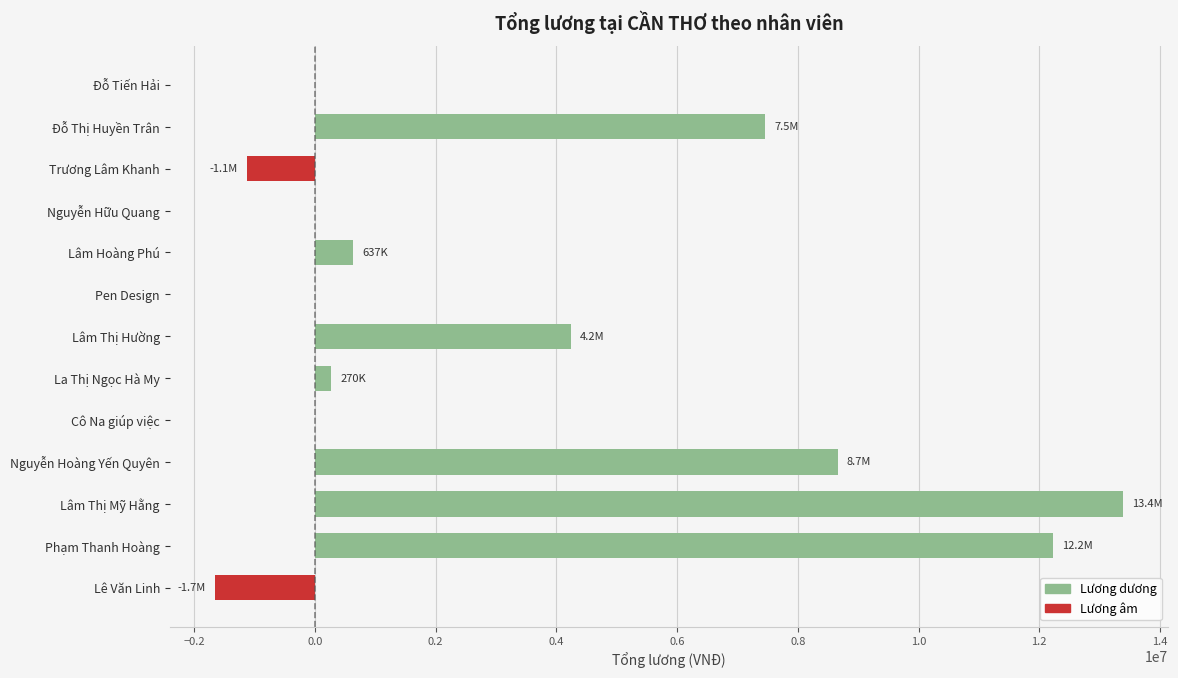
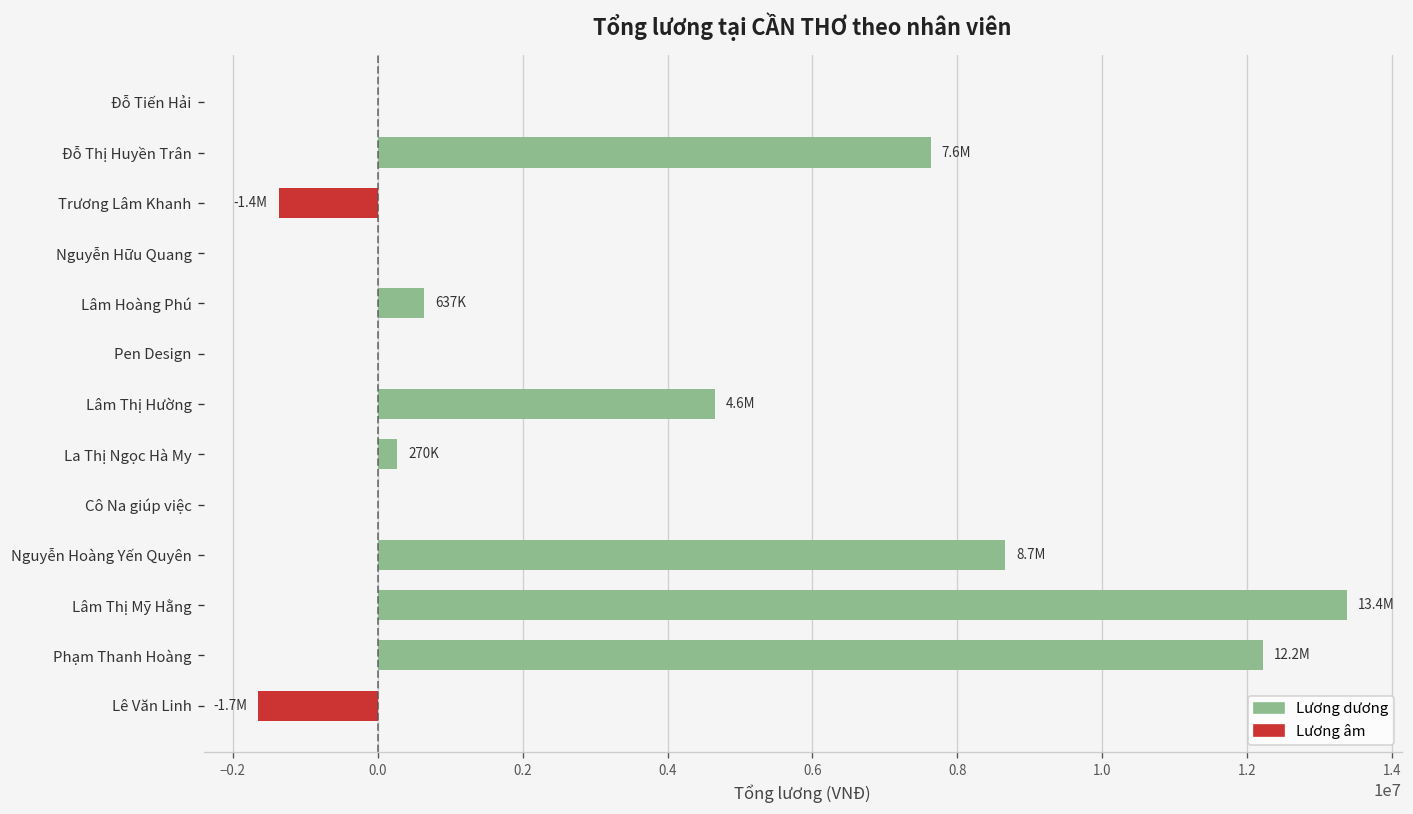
  {
-   "Đỗ Thị Huyền Trân": "7.5M",
-   "Trương Lâm Khanh": "-1.1M",
+   "Đỗ Thị Huyền Trân": "7.6M",
+   "Trương Lâm Khanh": "-1.4M",
    "Lâm Hoàng Phú": "637K",
-   "Lâm Thị Hường": "4.2M",
+   "Lâm Thị Hường": "4.6M",
    "La Thị Ngọc Hà My": "270K",
    "Nguyễn Hoàng Yến Quyên": "8.7M",
    "Lâm Thị Mỹ Hằng": "13.4M",
    "Phạm Thanh Hoàng": "12.2M",
    "Lê Văn Linh": "-1.7M"
  }
